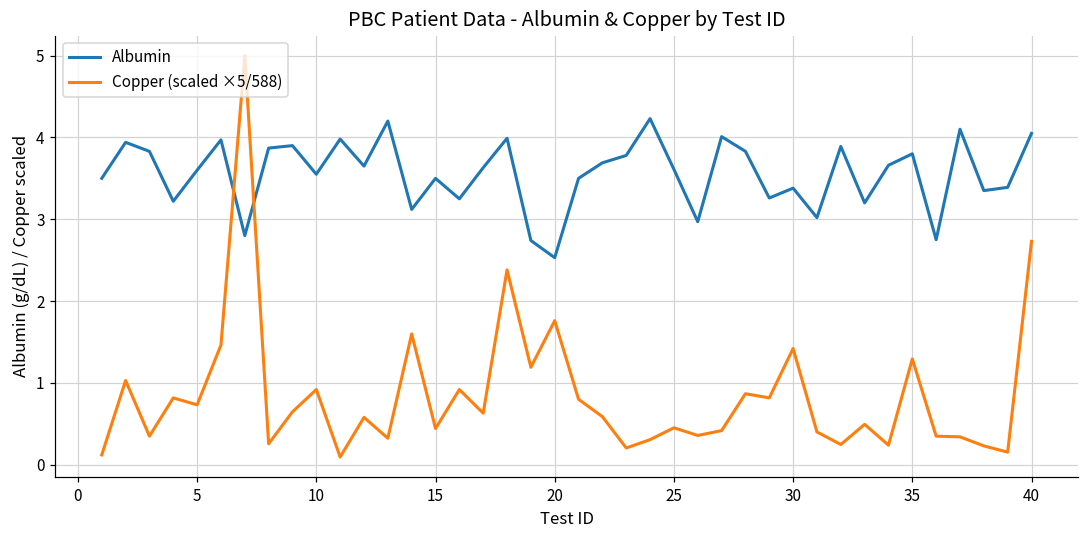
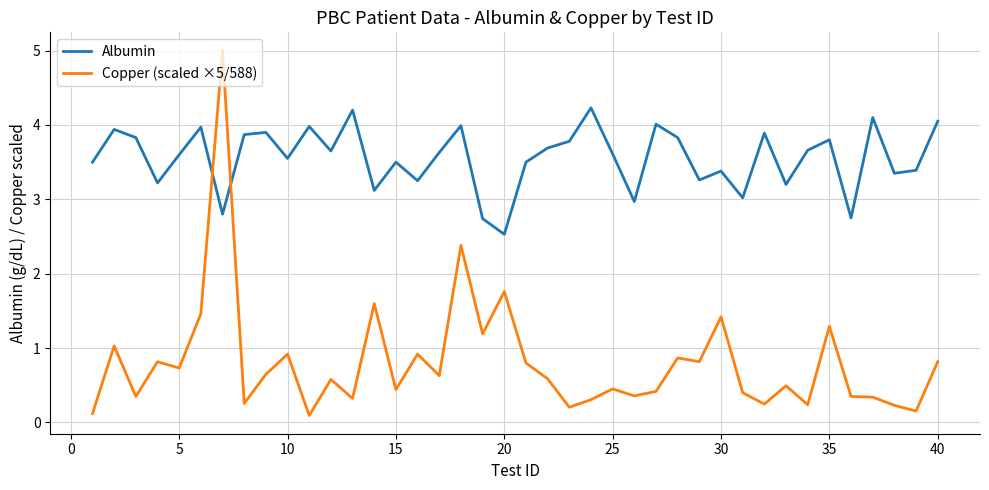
  {
    "Albumin": {
      "5": 3.6,
      "10": 3.6,
      "15": 3.5,
      "20": 2.5,
      "25": 3.6,
      "30": 3.4,
      "35": 3.8,
      "40": 4.1
    },
    "Copper (scaled ×5/588)": {
      "5": 0.7,
      "10": 0.9,
      "15": 0.4,
      "20": 1.8,
      "25": 0.5,
      "30": 1.4,
      "35": 1.3,
-     "40": 2.7
+     "40": 0.8
    }
  }
